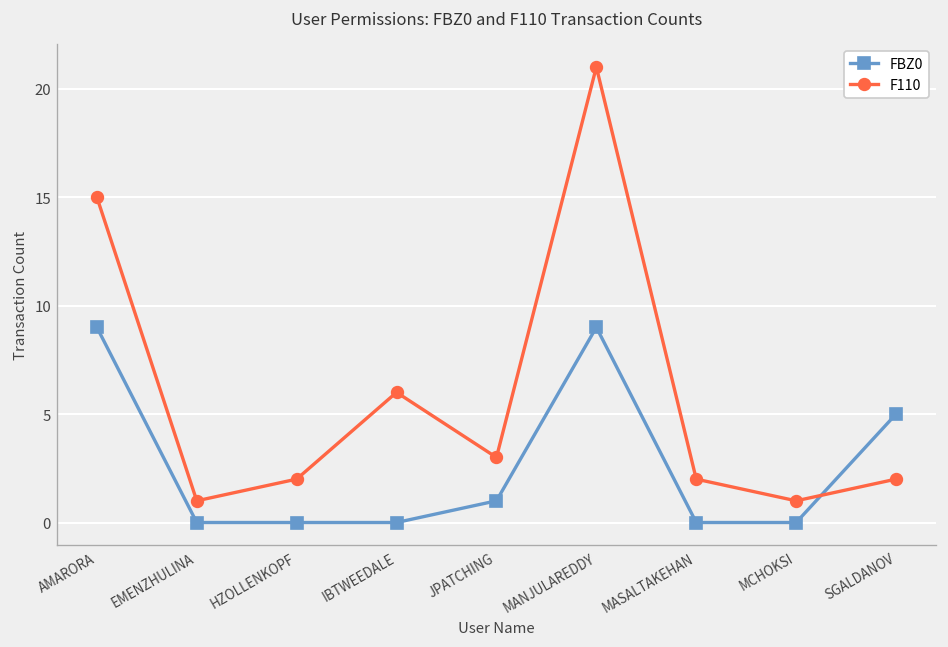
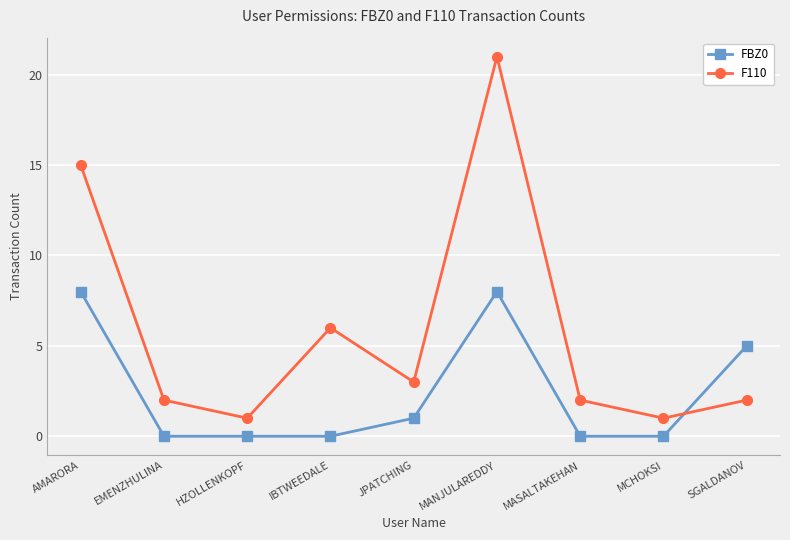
  {
    "FBZ0": {
-     "AMARORA": 9,
+     "AMARORA": 8,
      "EMENZHULINA": 0,
      "HZOLLENKOPF": 0,
      "IBTWEEDALE": 0,
      "JPATCHING": 1,
-     "MANJULAREDDY": 9,
+     "MANJULAREDDY": 8,
      "MASALTAKEHAN": 0,
      "MCHOKSI": 0,
      "SGALDANOV": 5
    },
    "F110": {
      "AMARORA": 15,
-     "EMENZHULINA": 1,
-     "HZOLLENKOPF": 2,
+     "EMENZHULINA": 2,
+     "HZOLLENKOPF": 1,
      "IBTWEEDALE": 6,
      "JPATCHING": 3,
      "MANJULAREDDY": 21,
      "MASALTAKEHAN": 2,
      "MCHOKSI": 1,
      "SGALDANOV": 2
    }
  }
